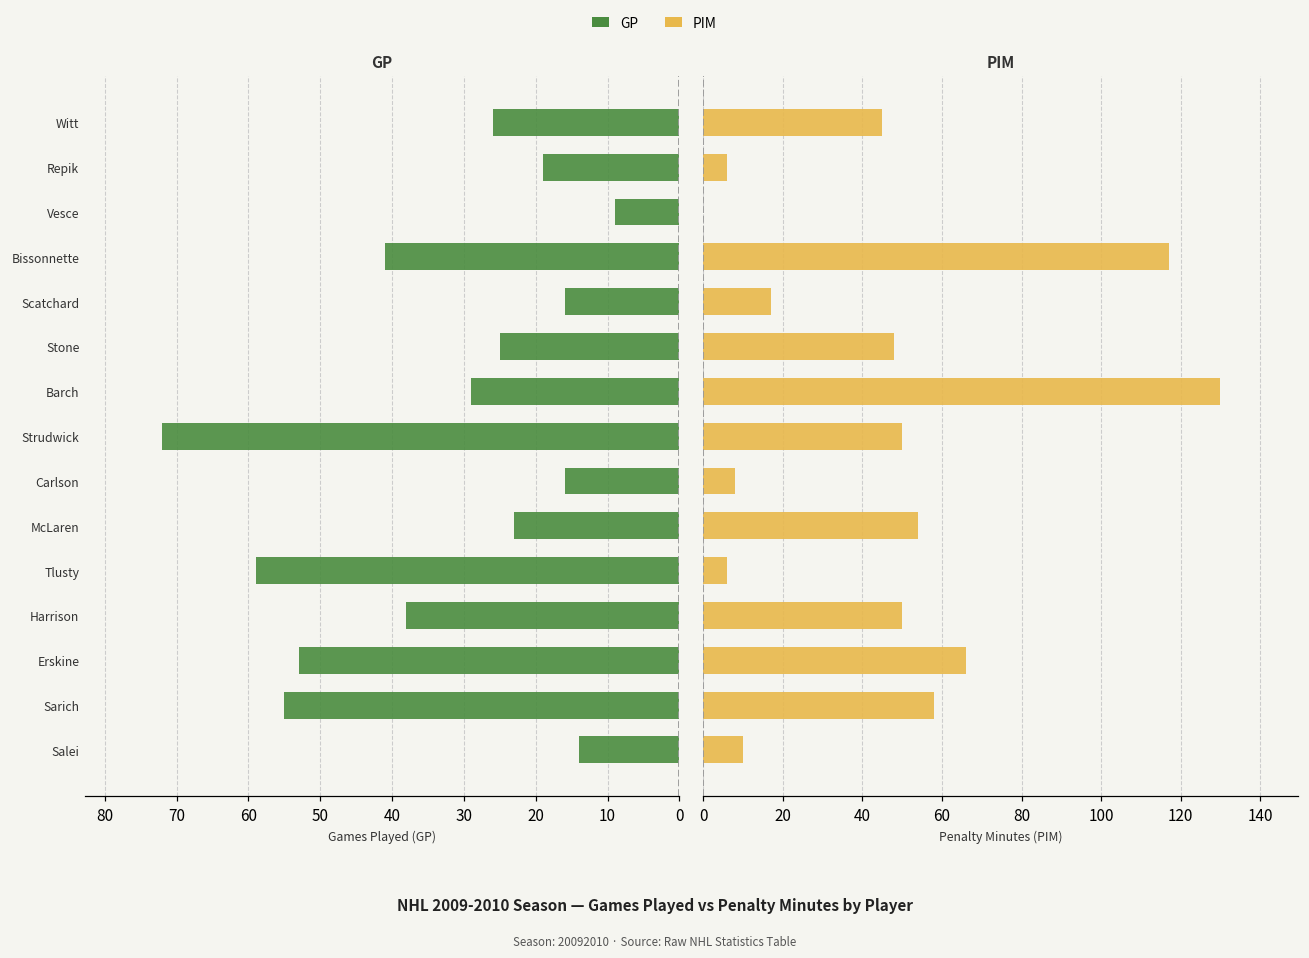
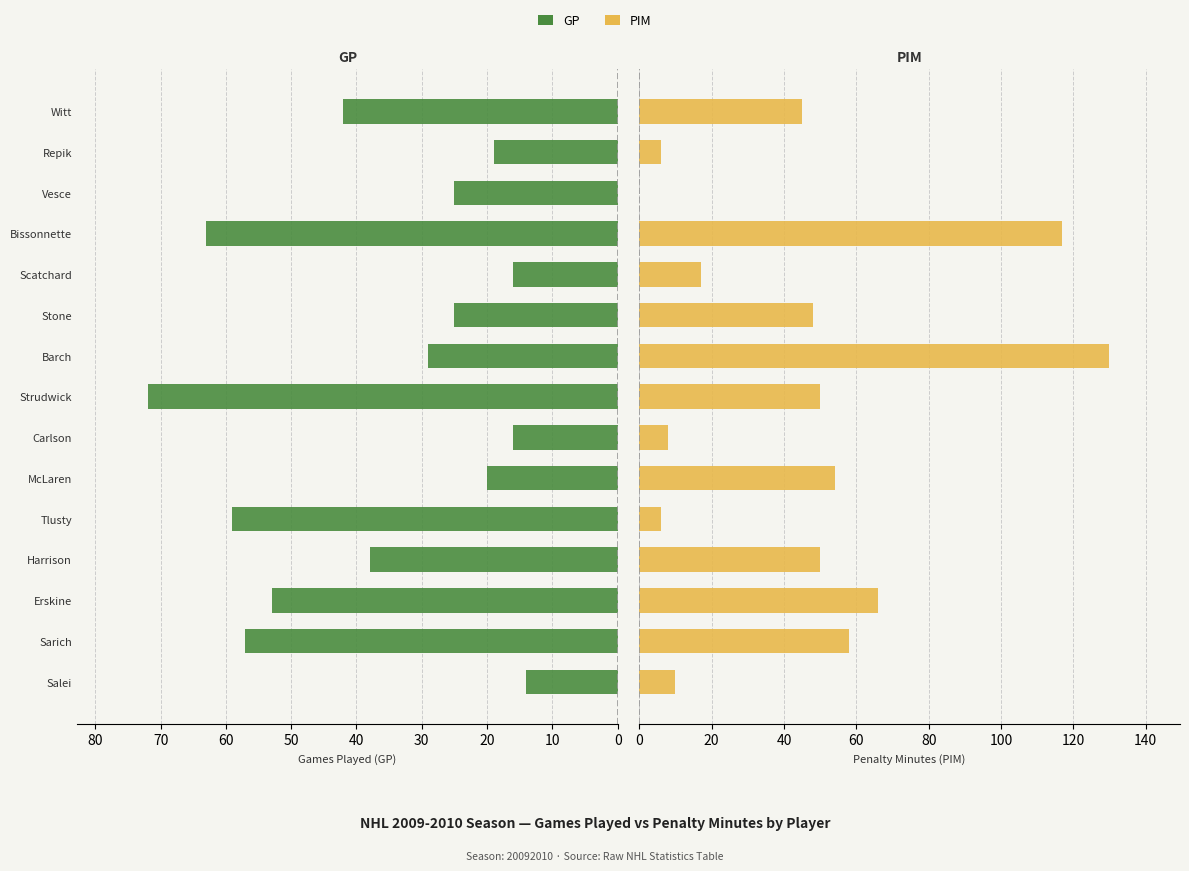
  {
    "GP": {
-     "Witt": 26,
+     "Witt": 42,
      "Repik": 19,
-     "Vesce": 9,
-     "Bissonnette": 41,
+     "Vesce": 25,
+     "Bissonnette": 63,
      "Scatchard": 16,
      "Stone": 25,
      "Barch": 29,
      "Strudwick": 72,
      "Carlson": 16,
-     "McLaren": 23,
+     "McLaren": 20,
      "Tlusty": 59,
      "Harrison": 38,
      "Erskine": 53,
-     "Sarich": 55,
+     "Sarich": 57,
      "Salei": 14
    }
  }
